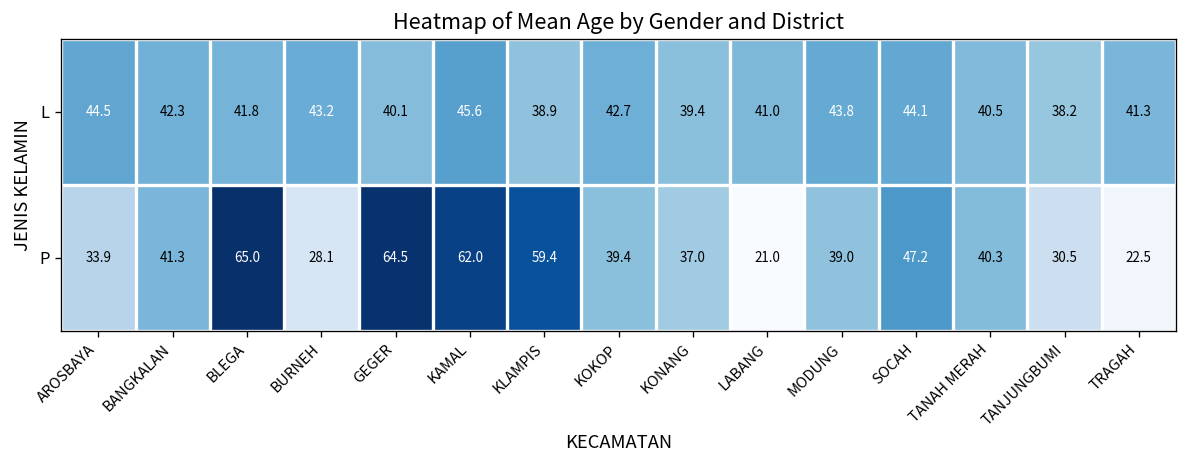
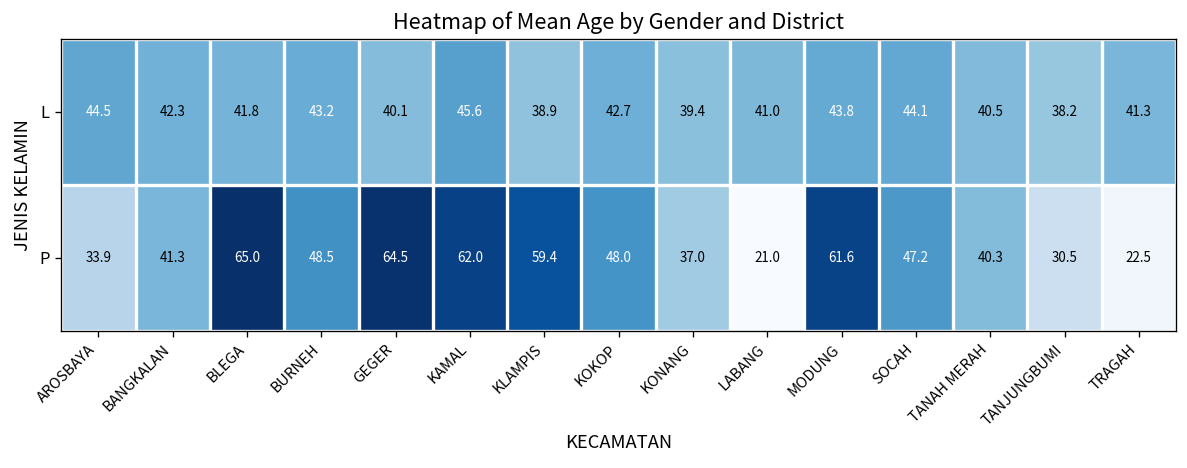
  {
    "L": {
      "AROSBAYA": 44.5,
      "BANGKALAN": 42.3,
      "BLEGA": 41.8,
      "BURNEH": 43.2,
      "GEGER": 40.1,
      "KAMAL": 45.6,
      "KLAMPIS": 38.9,
      "KOKOP": 42.7,
      "KONANG": 39.4,
      "LABANG": 41.0,
      "MODUNG": 43.8,
      "SOCAH": 44.1,
      "TANAH MERAH": 40.5,
      "TANJUNGBUMI": 38.2,
      "TRAGAH": 41.3
    },
    "P": {
      "AROSBAYA": 33.9,
      "BANGKALAN": 41.3,
      "BLEGA": 65.0,
-     "BURNEH": 28.1,
+     "BURNEH": 48.5,
      "GEGER": 64.5,
      "KAMAL": 62.0,
      "KLAMPIS": 59.4,
-     "KOKOP": 39.4,
+     "KOKOP": 48.0,
      "KONANG": 37.0,
      "LABANG": 21.0,
-     "MODUNG": 39.0,
+     "MODUNG": 61.6,
      "SOCAH": 47.2,
      "TANAH MERAH": 40.3,
      "TANJUNGBUMI": 30.5,
      "TRAGAH": 22.5
    }
  }
